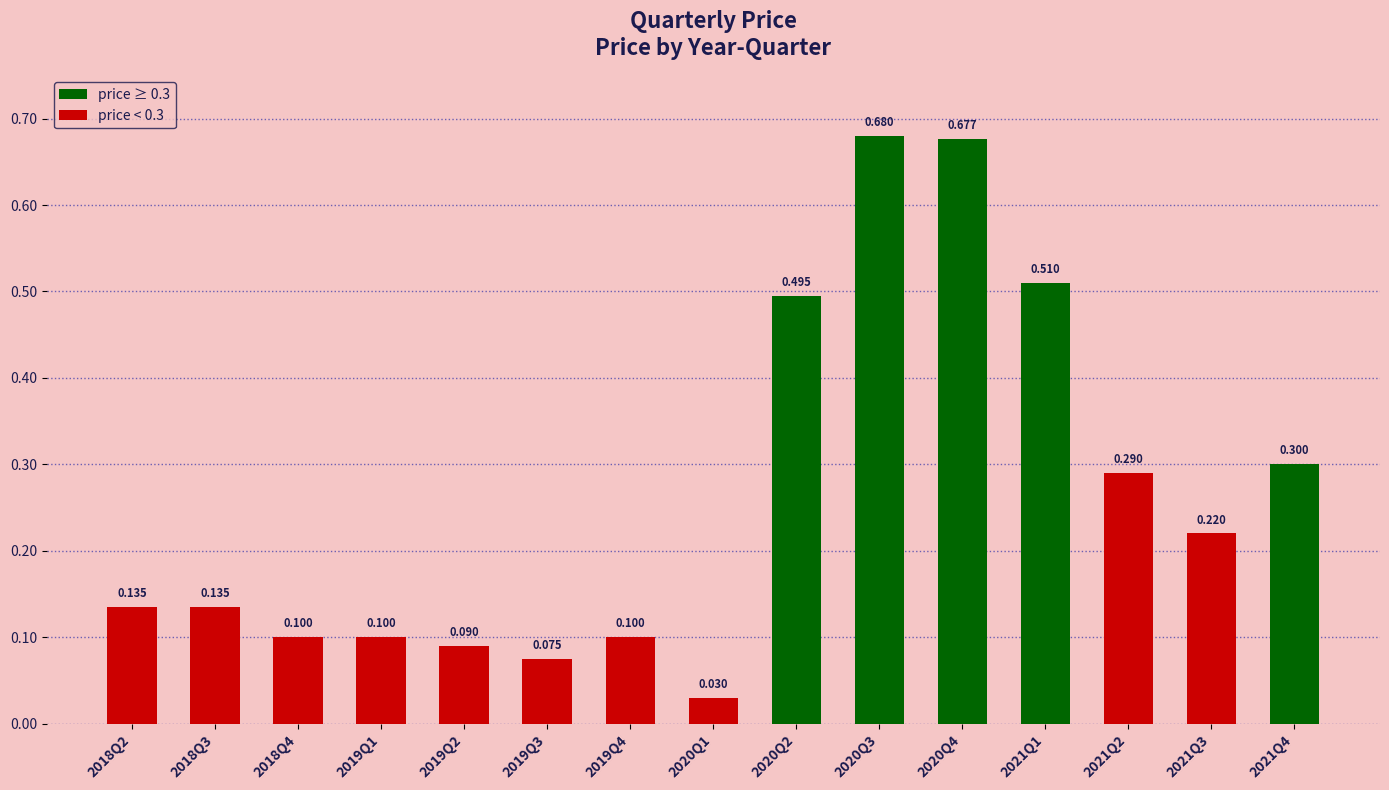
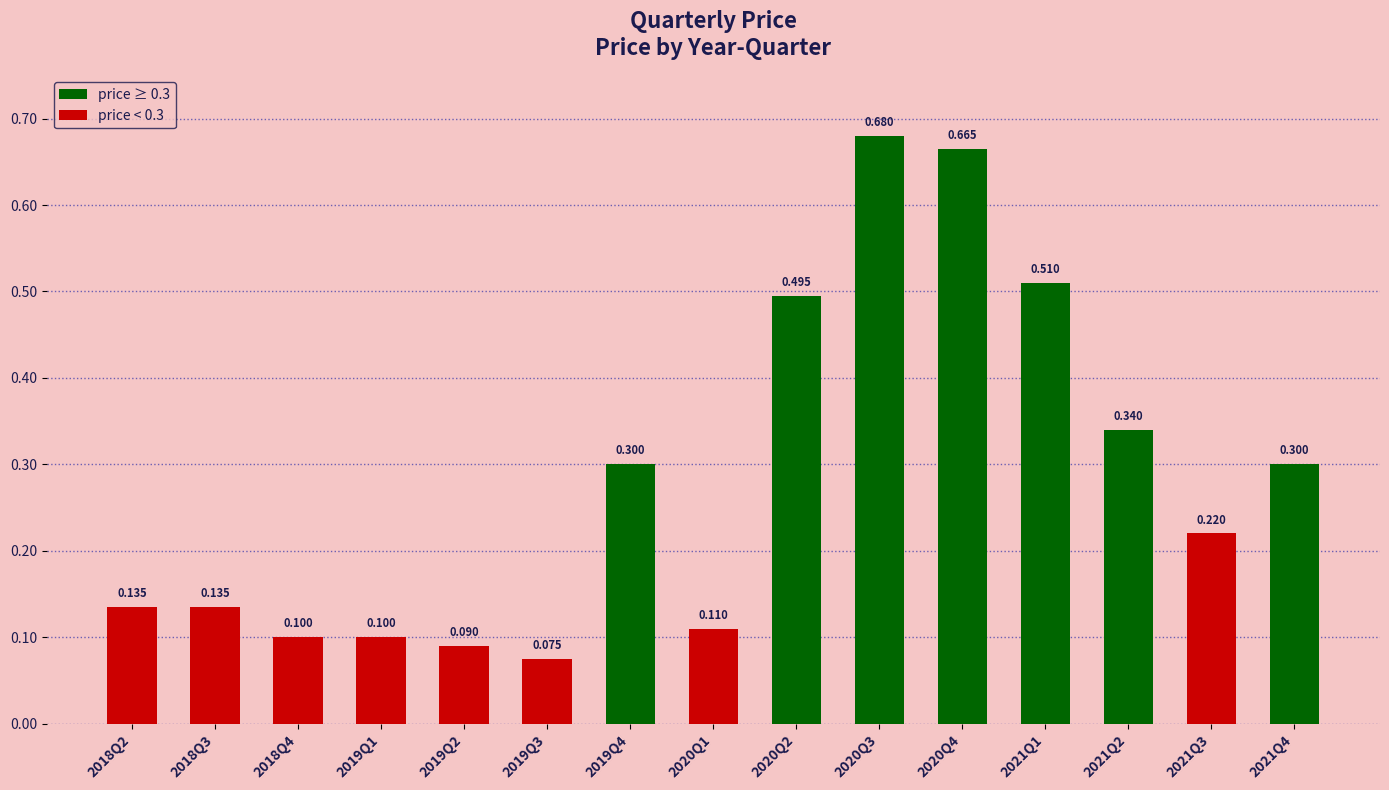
  {
    "2018Q2": 0.135,
    "2018Q3": 0.135,
    "2018Q4": 0.100,
    "2019Q1": 0.100,
    "2019Q2": 0.090,
    "2019Q3": 0.075,
-   "2019Q4": 0.100,
-   "2020Q1": 0.030,
+   "2019Q4": 0.300,
+   "2020Q1": 0.110,
    "2020Q2": 0.495,
    "2020Q3": 0.680,
-   "2020Q4": 0.677,
+   "2020Q4": 0.665,
    "2021Q1": 0.510,
-   "2021Q2": 0.290,
+   "2021Q2": 0.340,
    "2021Q3": 0.220,
    "2021Q4": 0.300
  }
